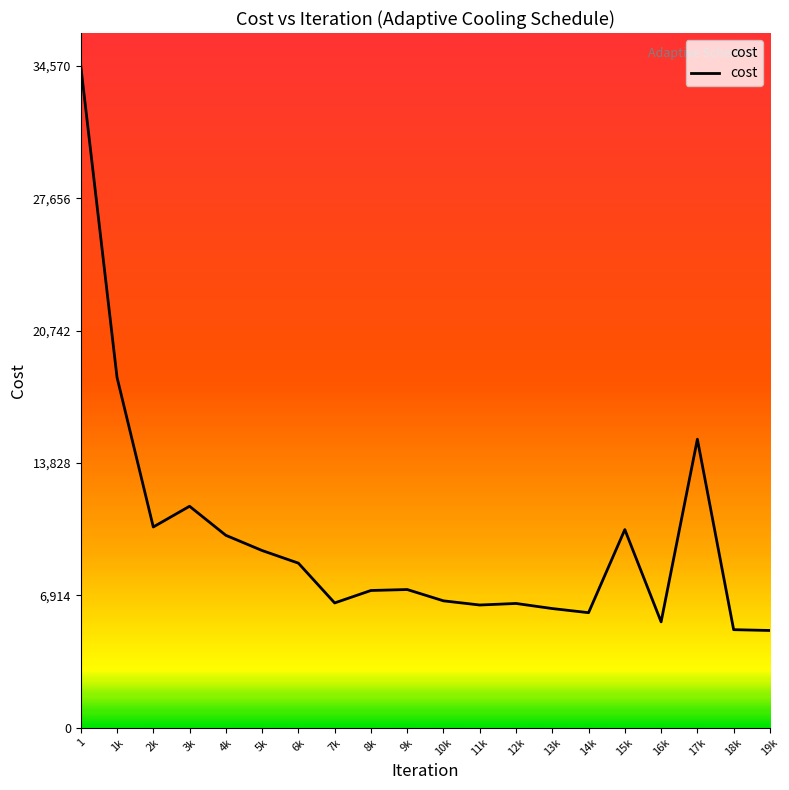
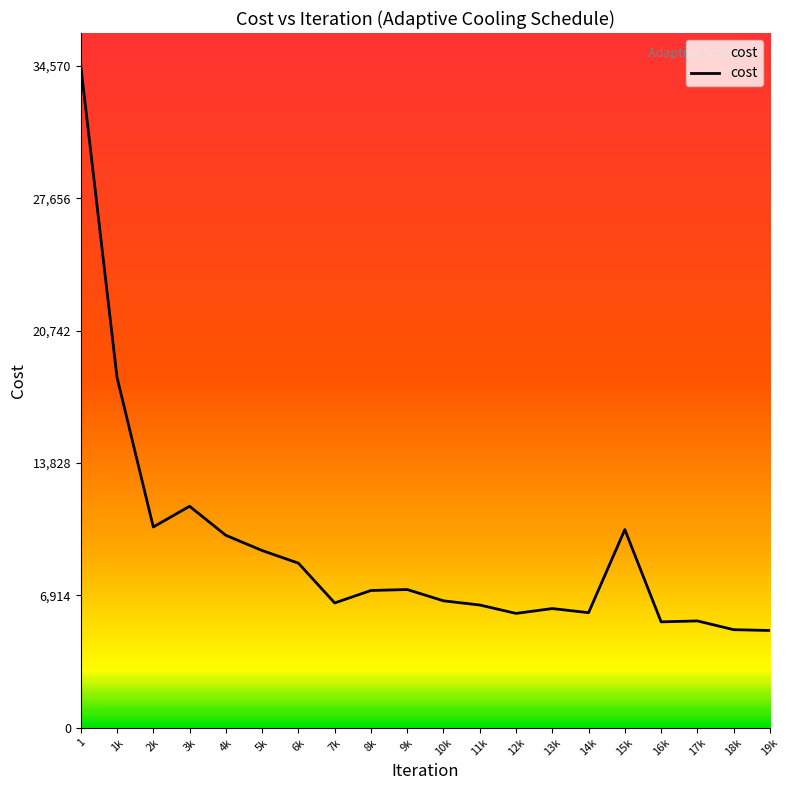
  {
    "1": "34,600",
    "1k": "18,300",
    "2k": "10,500",
    "3k": "11,600",
    "4k": "10,000",
    "5k": "9,300",
    "6k": "8,600",
    "7k": "6,500",
    "8k": "7,200",
    "9k": "7,200",
    "10k": "6,600",
    "11k": "6,400",
-   "12k": "6,500",
+   "12k": "6,000",
    "13k": "6,200",
    "14k": "6,000",
    "15k": "10,300",
    "16k": "5,500",
-   "17k": "15,100",
+   "17k": "5,600",
    "18k": "5,100",
    "19k": "5,100"
  }
